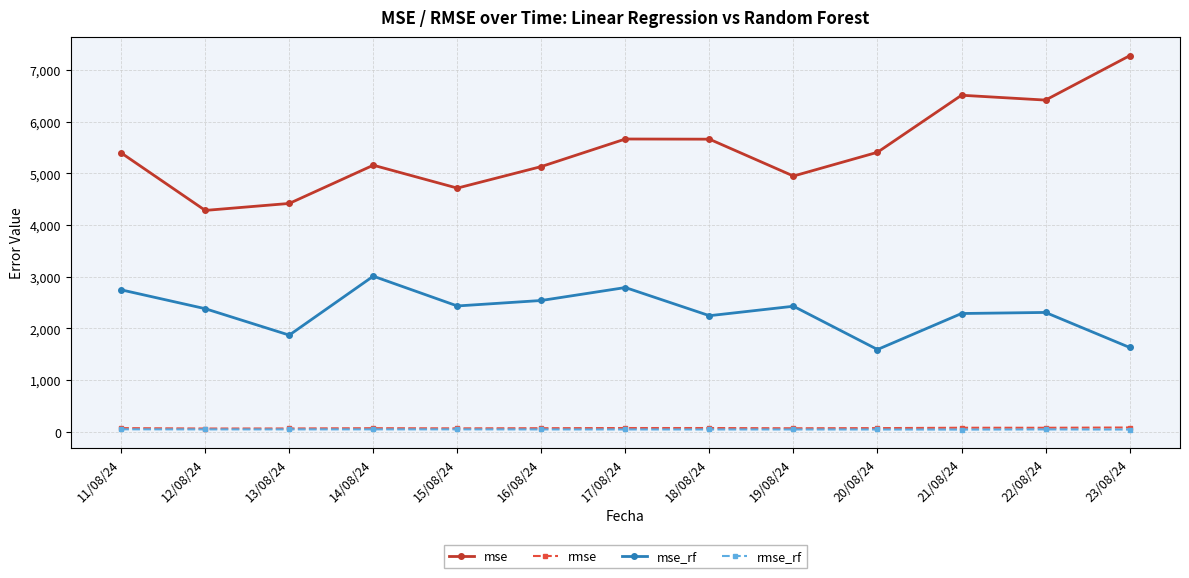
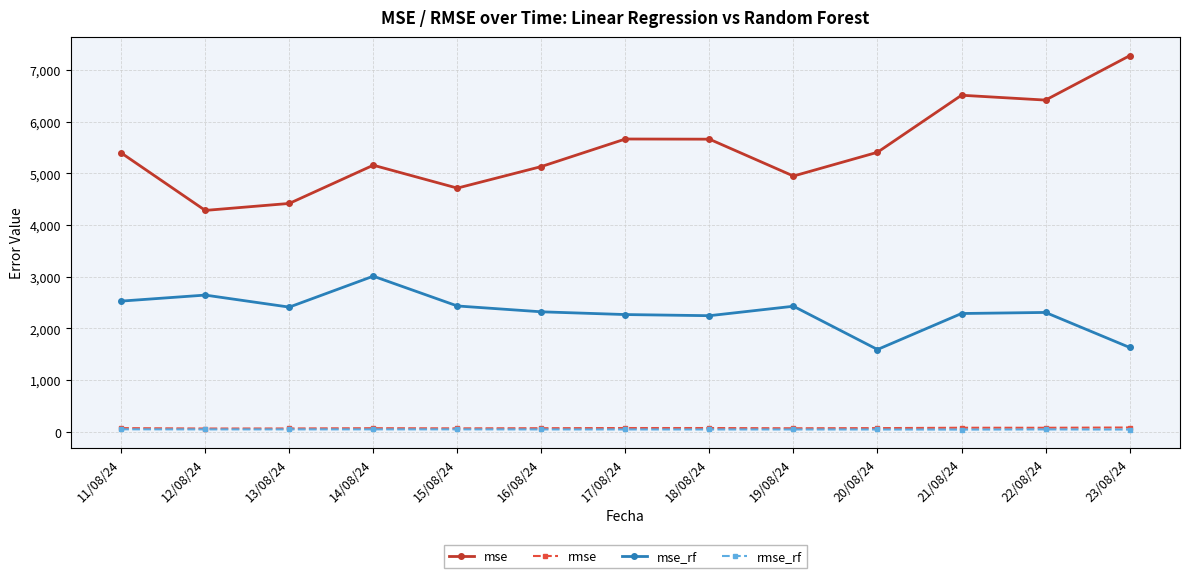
  {
    "mse_rf": {
-     "11/08/24": "2,700",
-     "12/08/24": "2,400",
-     "13/08/24": "1,900",
+     "11/08/24": "2,500",
+     "12/08/24": "2,600",
+     "13/08/24": "2,400",
      "14/08/24": "3,000",
      "15/08/24": "2,400",
-     "16/08/24": "2,500",
-     "17/08/24": "2,800",
+     "16/08/24": "2,300",
+     "17/08/24": "2,300",
      "18/08/24": "2,200",
      "19/08/24": "2,400",
      "20/08/24": "1,600",
      "21/08/24": "2,300",
      "22/08/24": "2,300",
      "23/08/24": "1,600"
    }
  }
